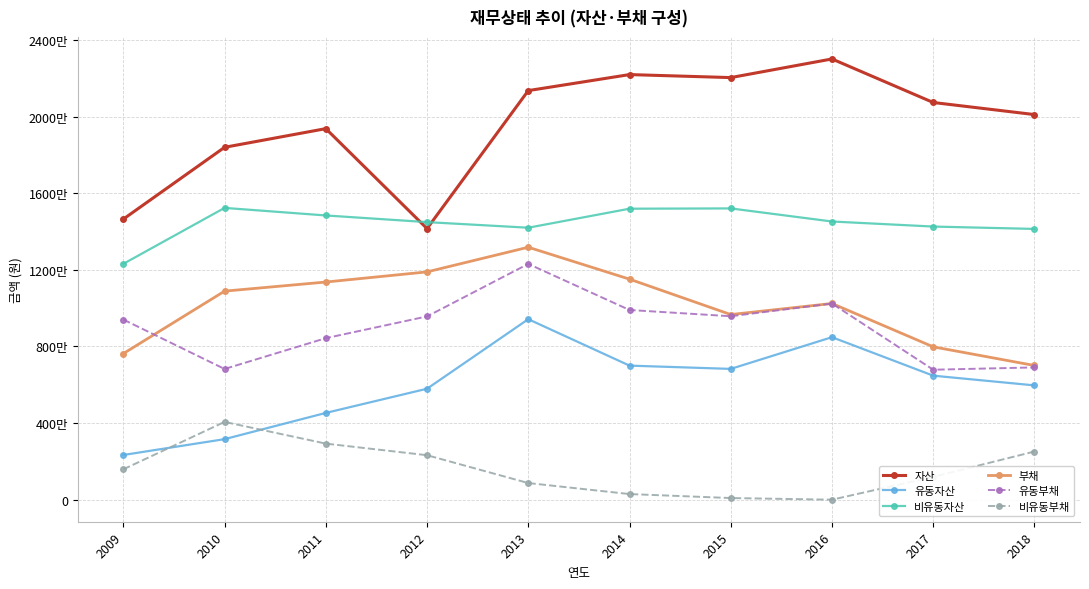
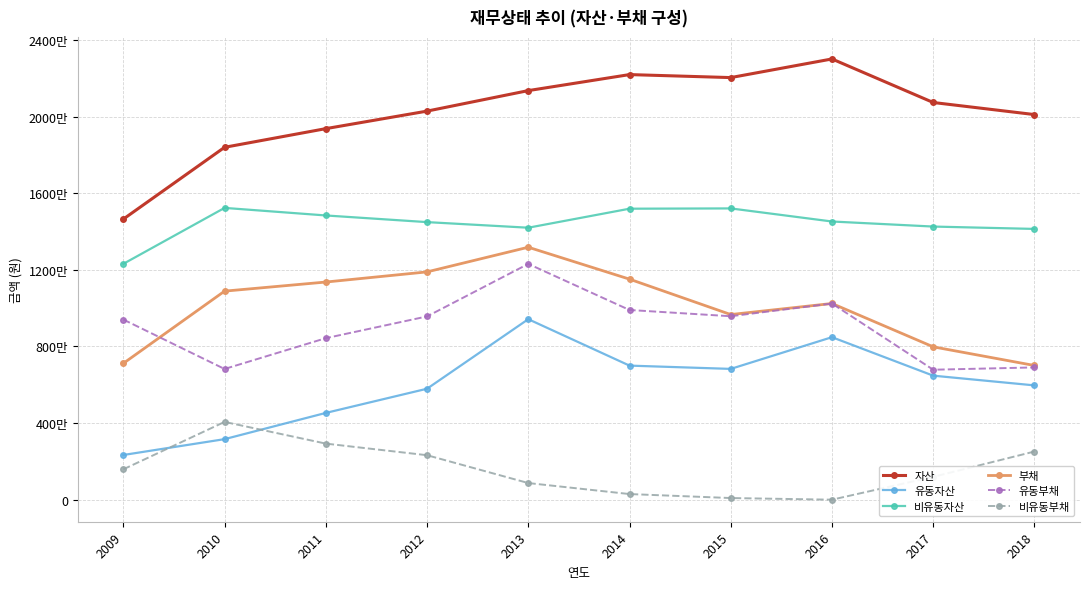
  {
    "자산": {
      "2009": "1460만",
      "2010": "1840만",
      "2011": "1940만",
-     "2012": "1420만",
+     "2012": "2030만",
      "2013": "2140만",
      "2014": "2220만",
      "2015": "2200만",
      "2016": "2300만",
      "2017": "2070만",
      "2018": "2010만"
    },
    "유동자산": {
      "2009": "230만",
      "2010": "320만",
      "2011": "450만",
      "2012": "580만",
      "2013": "940만",
      "2014": "700만",
      "2015": "680만",
      "2016": "850만",
      "2017": "650만",
      "2018": "600만"
    },
    "비유동자산": {
      "2009": "1230만",
      "2010": "1520만",
      "2011": "1480만",
      "2012": "1450만",
      "2013": "1420만",
      "2014": "1520만",
      "2015": "1520만",
      "2016": "1450만",
      "2017": "1430만",
      "2018": "1410만"
    },
    "부채": {
-     "2009": "760만",
+     "2009": "710만",
      "2010": "1090만",
      "2011": "1140만",
      "2012": "1190만",
      "2013": "1320만",
      "2014": "1150만",
      "2017": "800만"
    },
    "유동부채": {
      "2009": "940만",
      "2010": "680만",
      "2011": "840만",
      "2012": "960만",
      "2013": "1230만",
      "2014": "990만",
      "2017": "680만"
    },
    "비유동부채": {
      "2009": "160만",
      "2010": "410만",
      "2011": "290만",
      "2012": "230만",
      "2013": "90만",
      "2014": "30만",
      "2015": "10만",
      "2016": "0만",
      "2018": "250만"
    }
  }
